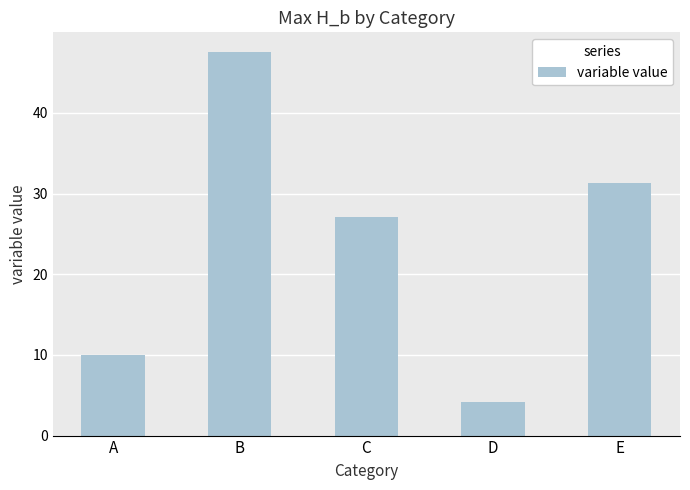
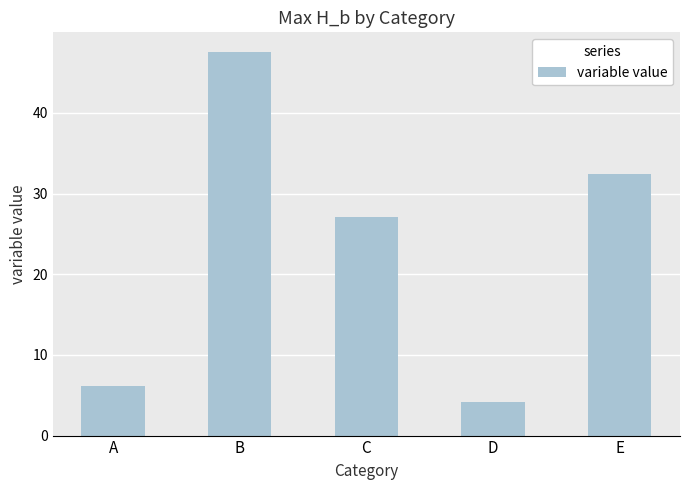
  {
-   "A": 10,
+   "A": 6,
    "B": 48,
    "C": 27,
    "D": 4,
-   "E": 31
+   "E": 32
  }
